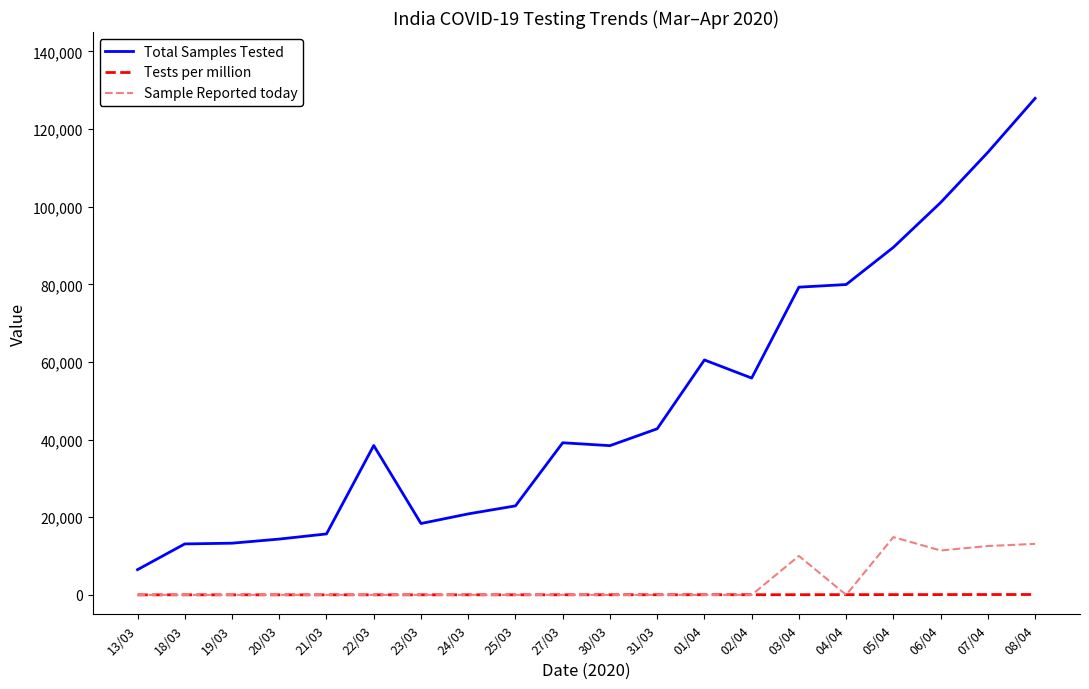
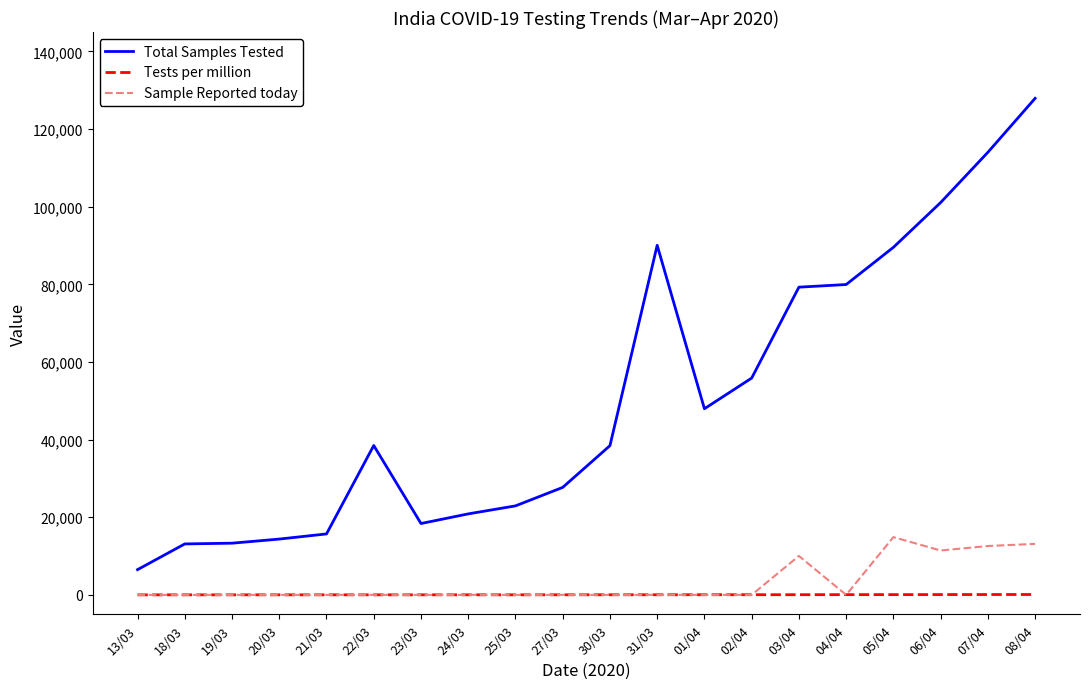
  {
    "Total Samples Tested": {
      "13/03": "7,000",
      "18/03": "13,000",
      "19/03": "13,000",
      "20/03": "14,000",
      "21/03": "16,000",
      "22/03": "38,000",
      "23/03": "18,000",
      "24/03": "21,000",
      "25/03": "23,000",
-     "27/03": "39,000",
+     "27/03": "28,000",
      "30/03": "38,000",
-     "31/03": "43,000",
-     "01/04": "61,000",
+     "31/03": "90,000",
+     "01/04": "48,000",
      "02/04": "56,000",
      "03/04": "79,000",
      "04/04": "80,000",
      "05/04": "90,000",
      "06/04": "101,000",
      "07/04": "114,000",
      "08/04": "128,000"
    },
    "Tests per million": {
      "03/04": "0",
      "05/04": "0",
      "06/04": "0",
      "07/04": "0",
      "08/04": "0"
    },
    "Sample Reported today": {
      "03/04": "10,000",
      "05/04": "15,000",
      "06/04": "11,000",
      "07/04": "13,000",
      "08/04": "13,000"
    }
  }
